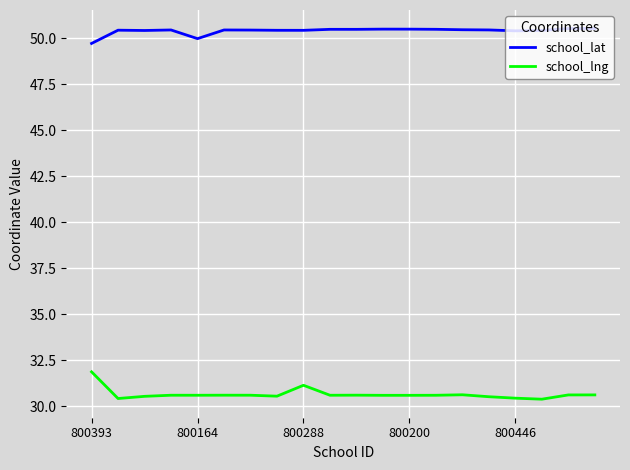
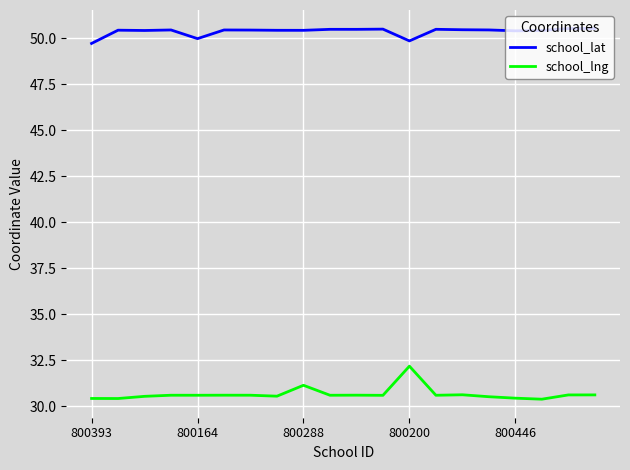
  {
    "school_lat": {
      "800393": 49.7,
      "800164": 50.0,
      "800288": 50.4,
-     "800200": 50.5
+     "800200": 49.8
    },
    "school_lng": {
-     "800393": 31.9,
+     "800393": 30.4,
      "800164": 30.6,
      "800288": 31.1,
-     "800200": 30.6,
+     "800200": 32.2,
      "800446": 30.4
    }
  }
